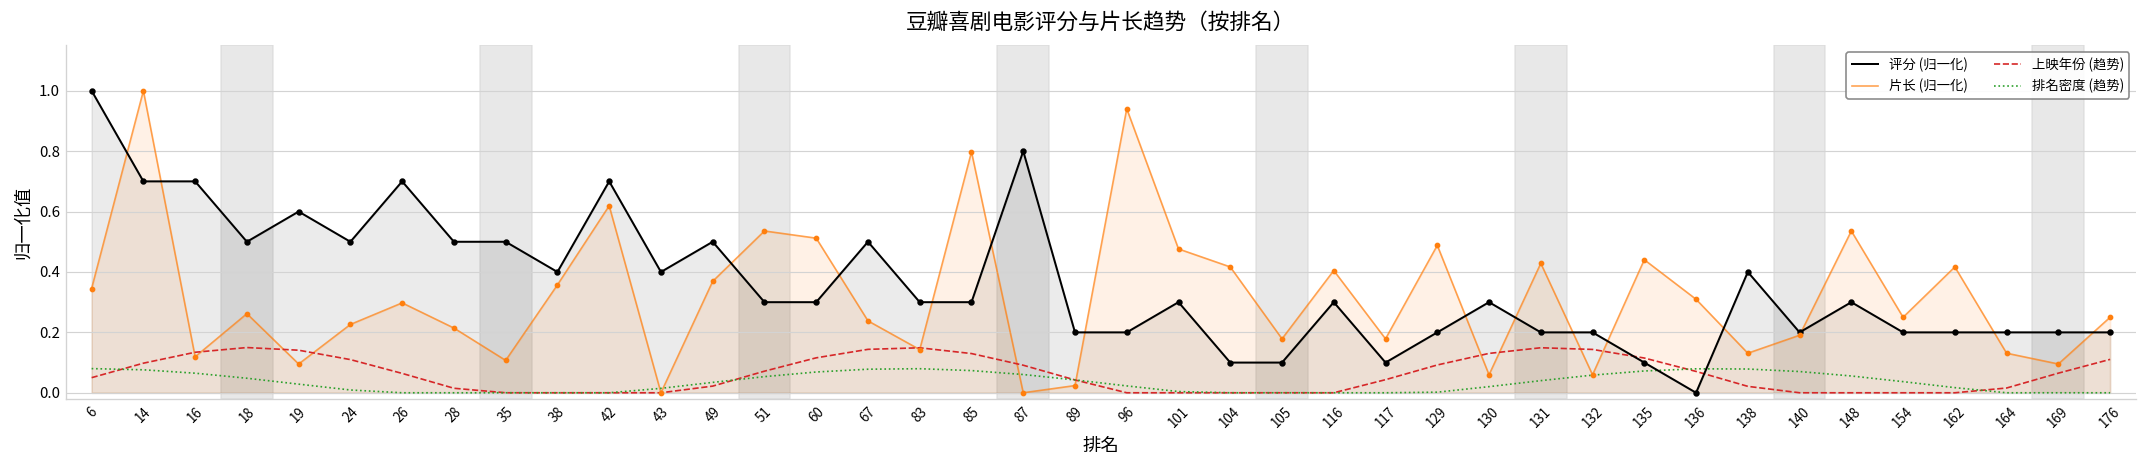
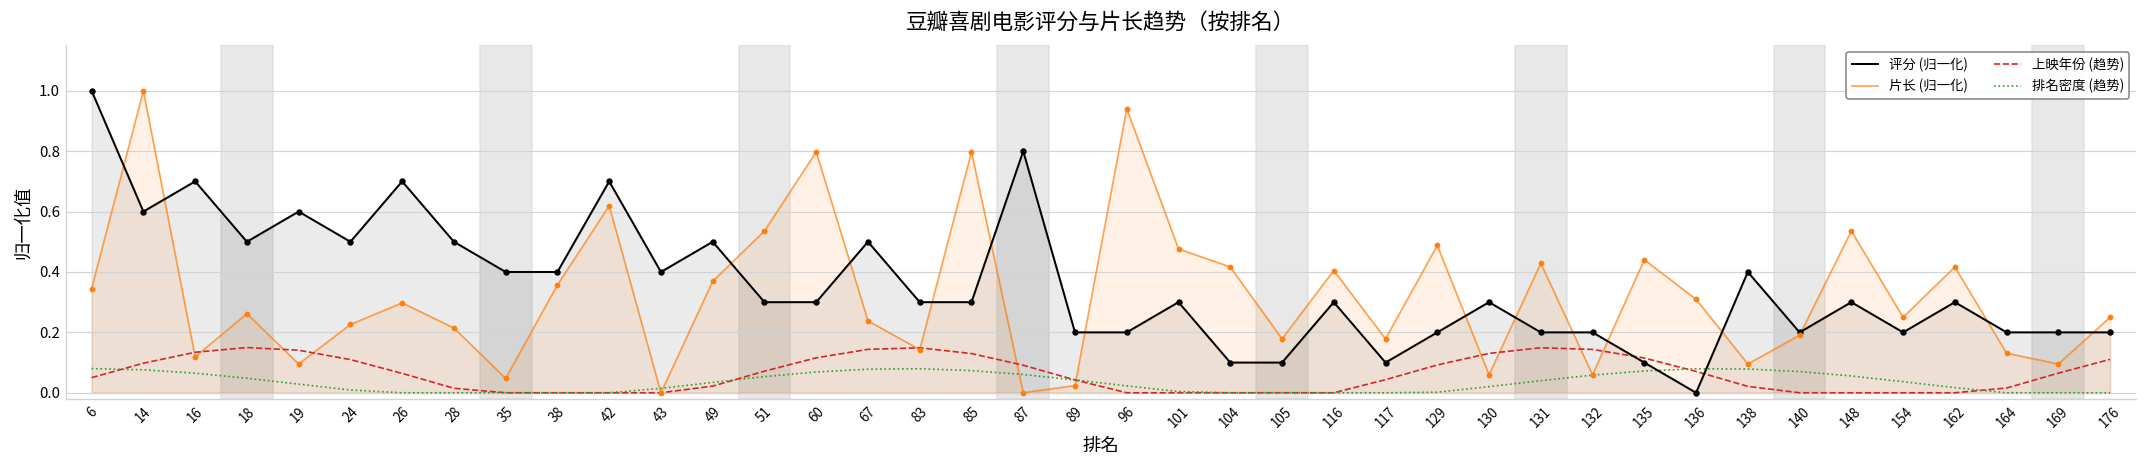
  {
    "评分 (归一化)": {
      "6": 1.00,
-     "14": 0.70,
+     "14": 0.60,
      "16": 0.70,
      "18": 0.50,
      "19": 0.60,
      "24": 0.50,
      "26": 0.70,
      "28": 0.50,
-     "35": 0.50,
+     "35": 0.40,
      "38": 0.40,
      "42": 0.70,
      "43": 0.40,
      "49": 0.50,
      "51": 0.30,
      "60": 0.30,
      "67": 0.50,
      "83": 0.30,
      "85": 0.30,
      "87": 0.80,
      "89": 0.20,
      "96": 0.20,
      "101": 0.30,
      "104": 0.10,
      "105": 0.10,
      "116": 0.30,
      "117": 0.10,
      "129": 0.20,
      "130": 0.30,
      "131": 0.20,
      "132": 0.20,
      "135": 0.10,
      "136": 0.00,
      "138": 0.40,
      "148": 0.30,
      "154": 0.20,
-     "162": 0.20,
+     "162": 0.30,
      "164": 0.20,
      "169": 0.20,
      "176": 0.20
    },
    "片长 (归一化)": {
      "6": 0.35,
      "14": 1.00,
      "16": 0.12,
      "18": 0.26,
      "19": 0.10,
      "24": 0.23,
      "26": 0.30,
      "28": 0.21,
-     "35": 0.11,
+     "35": 0.05,
      "38": 0.36,
      "42": 0.62,
      "49": 0.37,
      "51": 0.54,
-     "60": 0.51,
+     "60": 0.80,
      "67": 0.24,
      "85": 0.80,
      "87": 0.00,
      "89": 0.02,
      "96": 0.94,
      "101": 0.48,
      "104": 0.42,
      "105": 0.18,
      "116": 0.40,
      "117": 0.18,
      "129": 0.49,
      "130": 0.06,
      "131": 0.43,
      "135": 0.44,
      "136": 0.31,
-     "138": 0.13,
+     "138": 0.10,
      "148": 0.54,
      "154": 0.25,
      "162": 0.42,
      "164": 0.13,
      "169": 0.10,
      "176": 0.25
    },
    "上映年份 (趋势)": {
      "6": 0.05,
      "14": 0.10,
      "16": 0.13,
      "18": 0.15,
      "19": 0.14,
      "24": 0.11,
      "26": 0.06,
      "28": 0.01,
      "49": 0.02,
      "51": 0.07,
      "60": 0.12,
      "67": 0.14,
      "85": 0.13,
      "87": 0.09,
      "96": 0.00,
      "117": 0.04,
      "129": 0.09,
      "130": 0.13,
      "131": 0.15,
      "132": 0.14,
      "135": 0.12,
      "138": 0.02,
      "140": 0.00,
      "148": 0.00,
      "154": 0.00,
      "162": 0.00,
      "164": 0.02,
      "169": 0.06,
      "176": 0.11
    },
    "排名密度 (趋势)": {
      "6": 0.08,
      "14": 0.08,
      "16": 0.06,
      "18": 0.05,
      "19": 0.03,
      "24": 0.01,
      "26": 0.00,
      "28": 0.00,
      "43": 0.01,
      "49": 0.03,
      "51": 0.05,
      "60": 0.07,
      "67": 0.08,
      "83": 0.08,
      "85": 0.07,
      "87": 0.06,
      "96": 0.02,
      "117": 0.00,
      "129": 0.00,
      "130": 0.02,
      "131": 0.04,
      "135": 0.07,
      "138": 0.08,
      "140": 0.07,
      "148": 0.06,
      "154": 0.04,
      "162": 0.02,
      "164": 0.00,
      "169": 0.00,
      "176": 0.00
    }
  }
